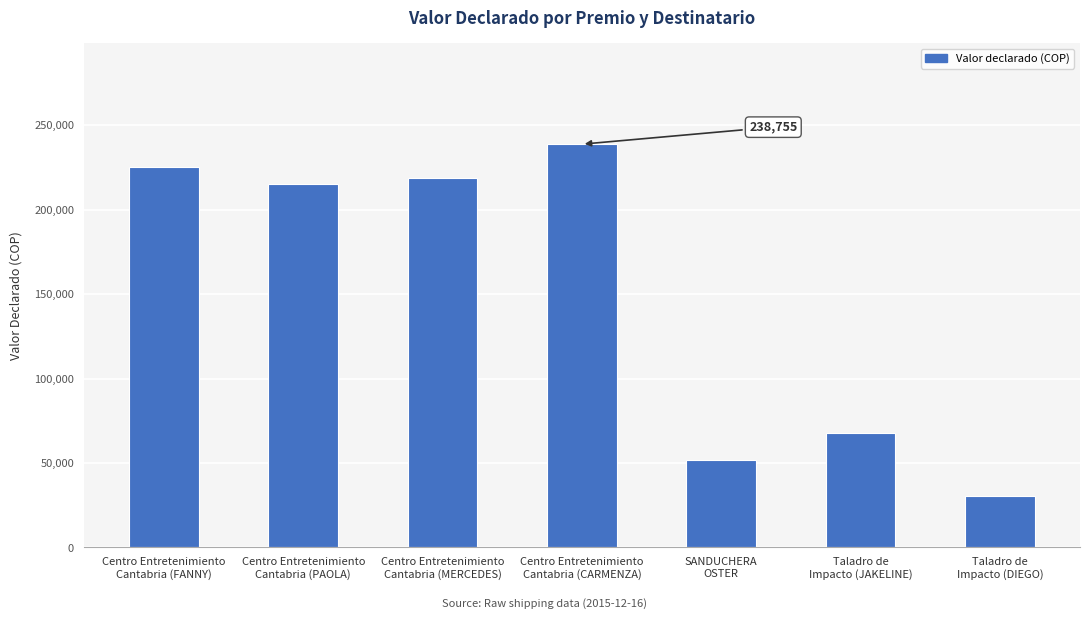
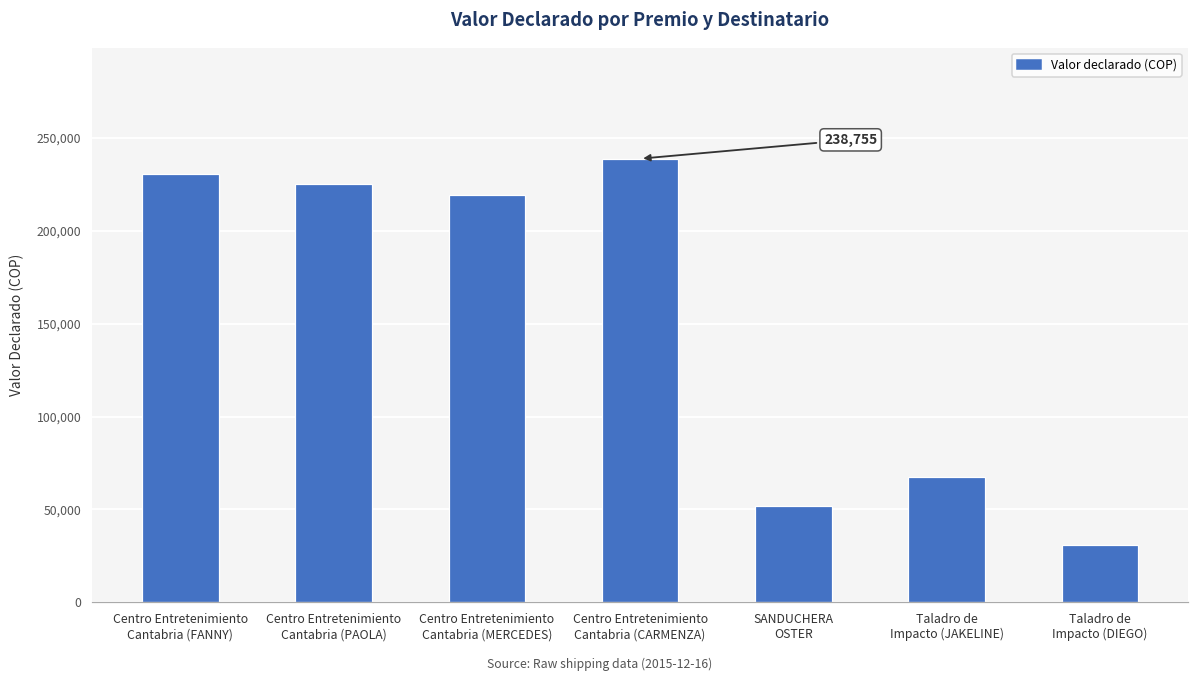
  {
-   "Centro Entretenimiento Cantabria (FANNY)": "225,000",
-   "Centro Entretenimiento Cantabria (PAOLA)": "215,000",
+   "Centro Entretenimiento Cantabria (FANNY)": "231,000",
+   "Centro Entretenimiento Cantabria (PAOLA)": "225,000",
    "Centro Entretenimiento Cantabria (MERCEDES)": "219,000",
    "SANDUCHERA OSTER": "52,000",
    "Taladro de Impacto (JAKELINE)": "68,000",
    "Taladro de Impacto (DIEGO)": "31,000"
  }
